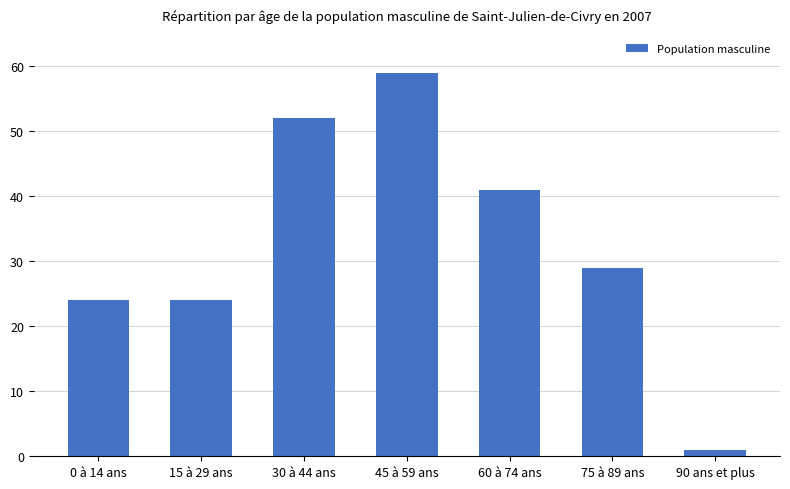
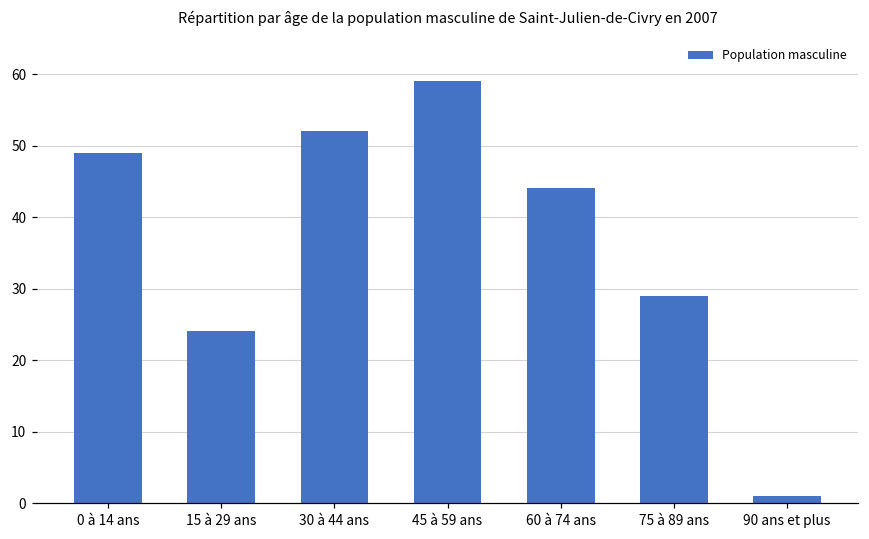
  {
-   "0 à 14 ans": 24,
+   "0 à 14 ans": 49,
    "15 à 29 ans": 24,
    "30 à 44 ans": 52,
    "45 à 59 ans": 59,
-   "60 à 74 ans": 41,
+   "60 à 74 ans": 44,
    "75 à 89 ans": 29,
    "90 ans et plus": 1
  }
